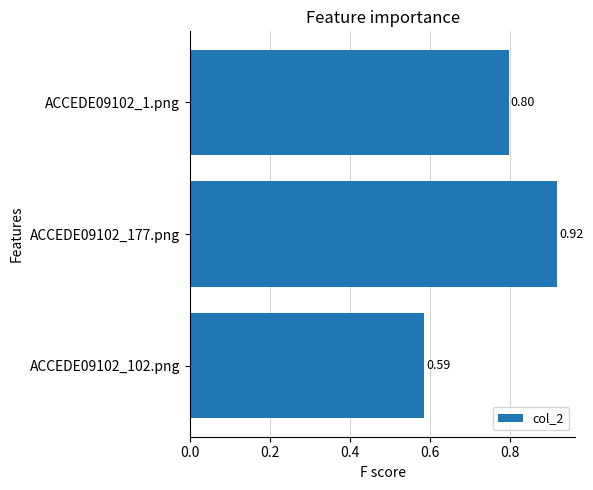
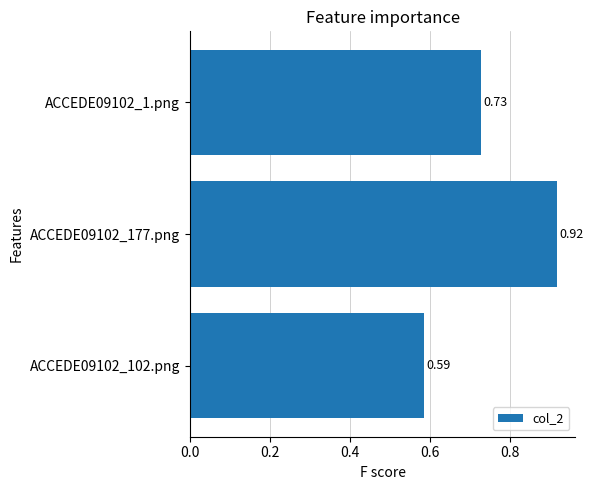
  {
-   "ACCEDE09102_1.png": 0.80,
+   "ACCEDE09102_1.png": 0.73,
    "ACCEDE09102_177.png": 0.92,
    "ACCEDE09102_102.png": 0.59
  }
